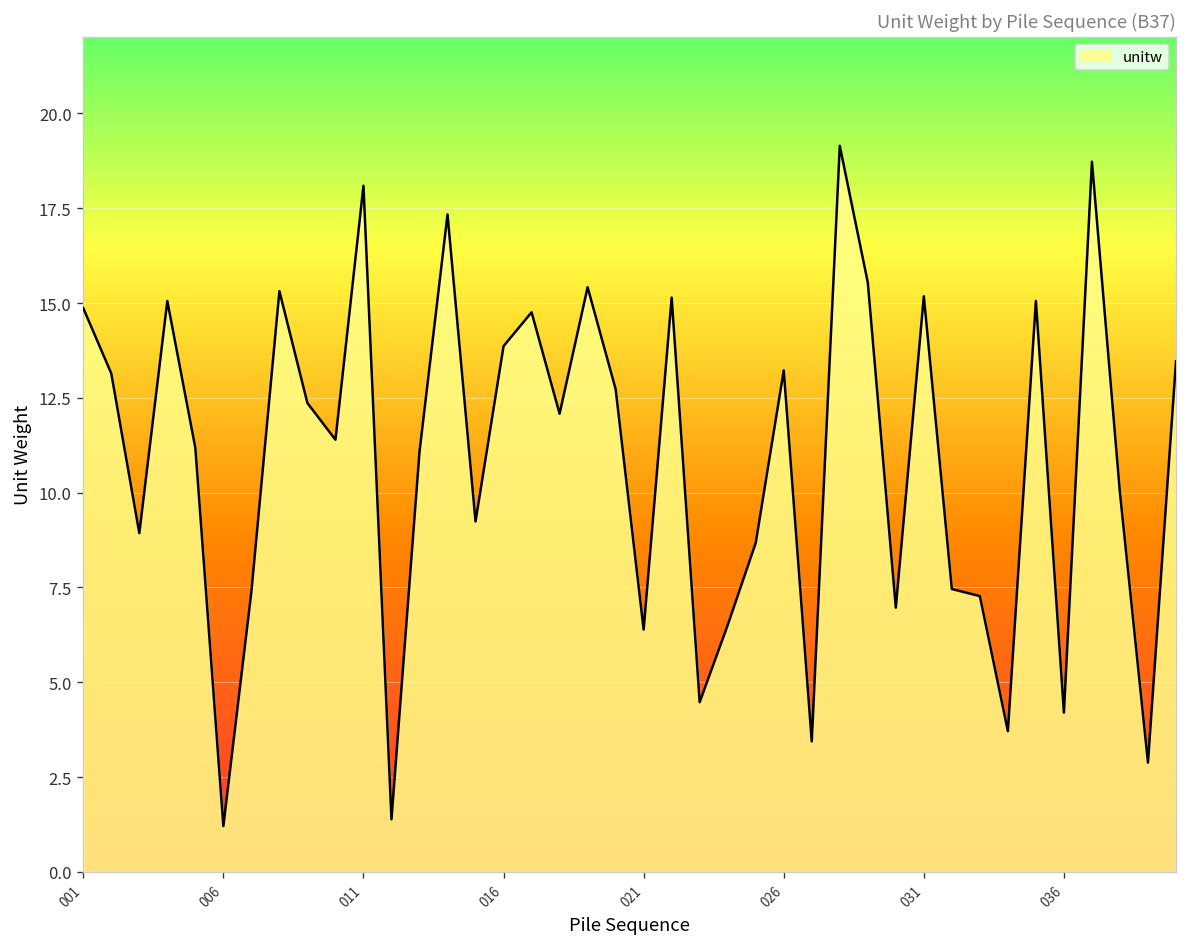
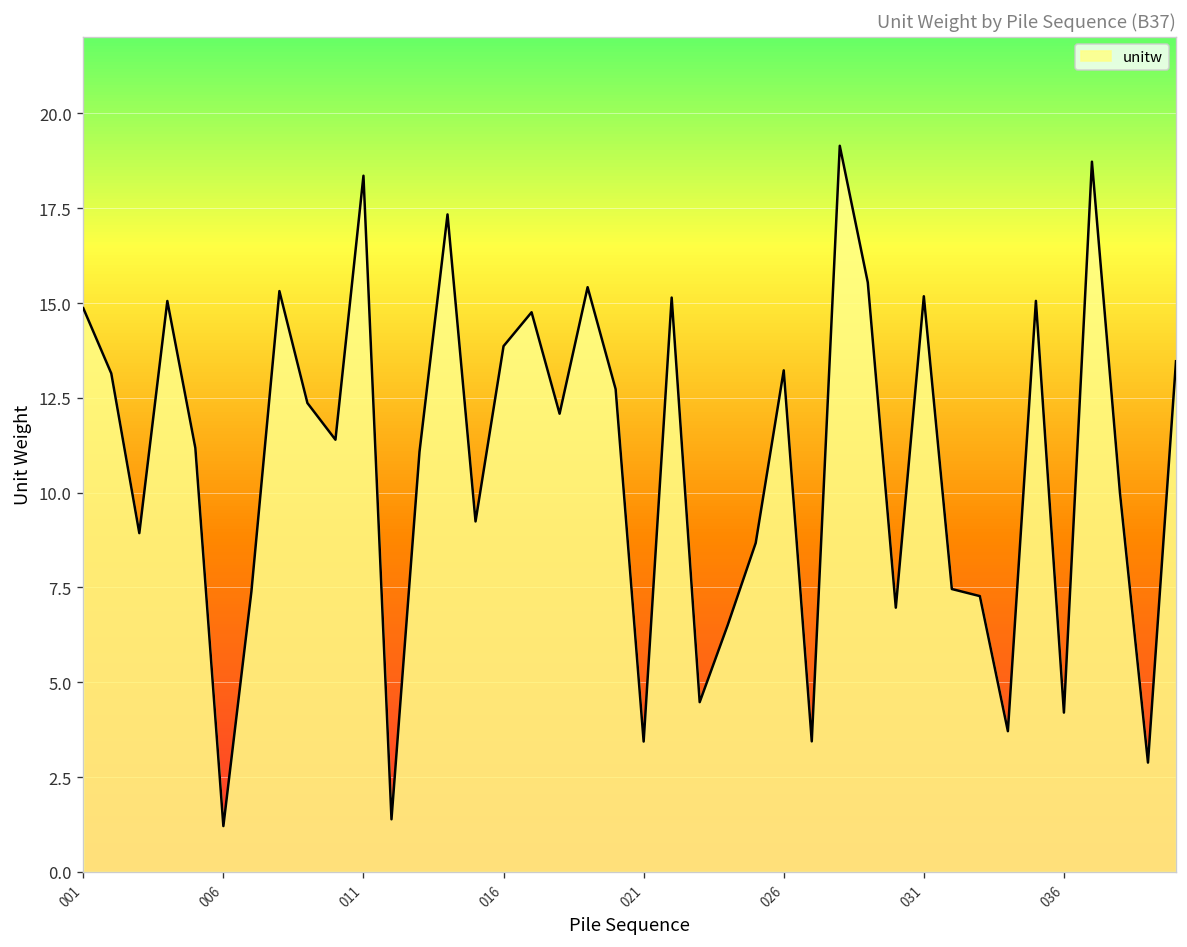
  {
    "001": 14.9,
    "006": 1.2,
-   "011": 18.1,
+   "011": 18.4,
    "016": 13.9,
-   "021": 6.4,
+   "021": 3.4,
    "026": 13.2,
    "031": 15.2,
    "036": 4.2
  }
